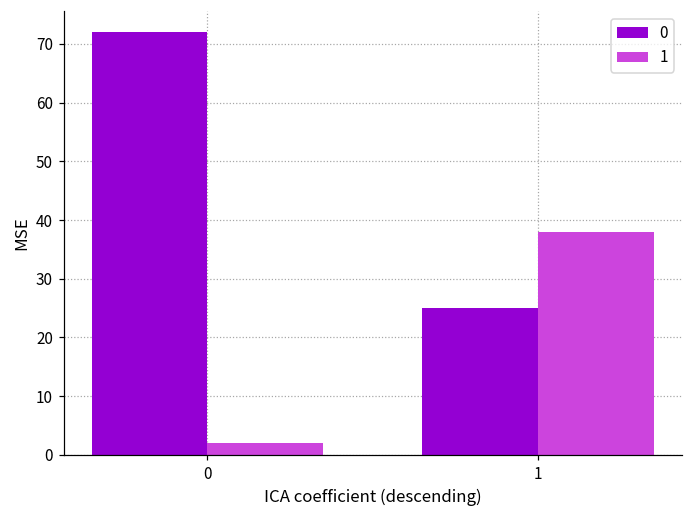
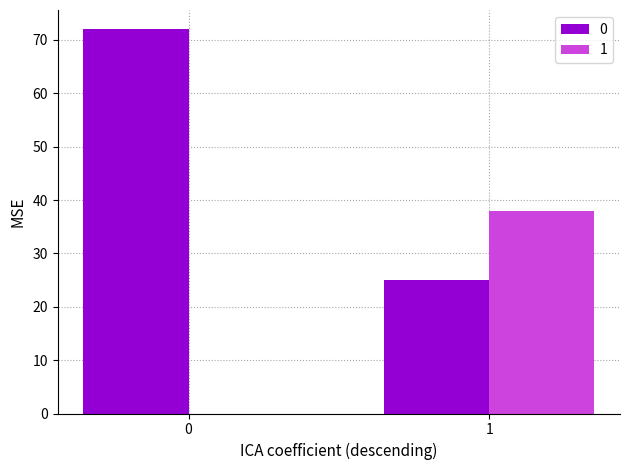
  {
    "0": {
      "0": 72,
      "1": 25
    },
    "1": {
-     "0": 2,
+     "0": 0,
      "1": 38
    }
  }
